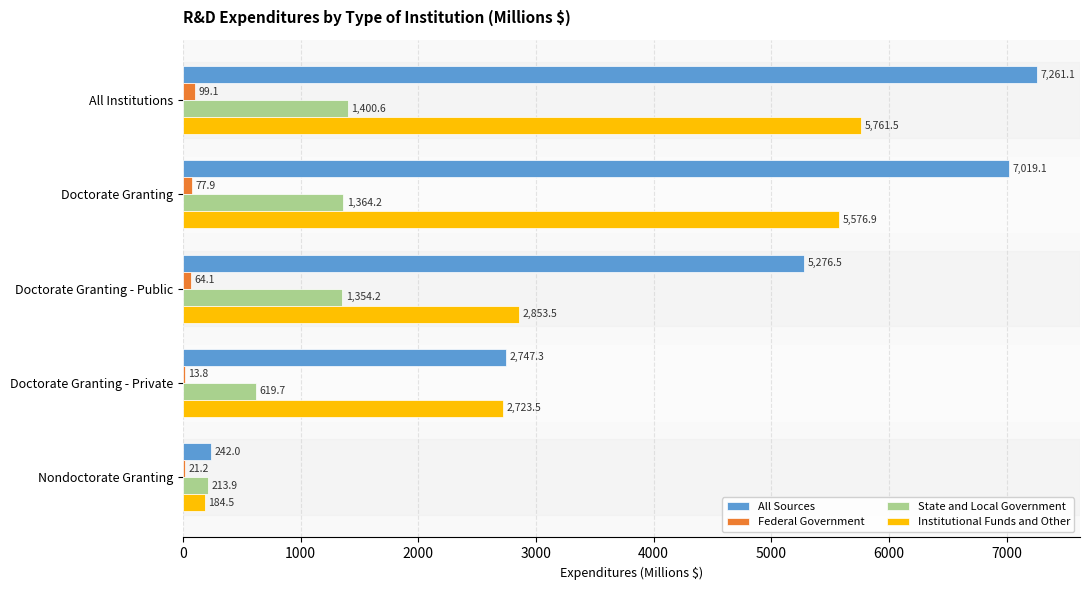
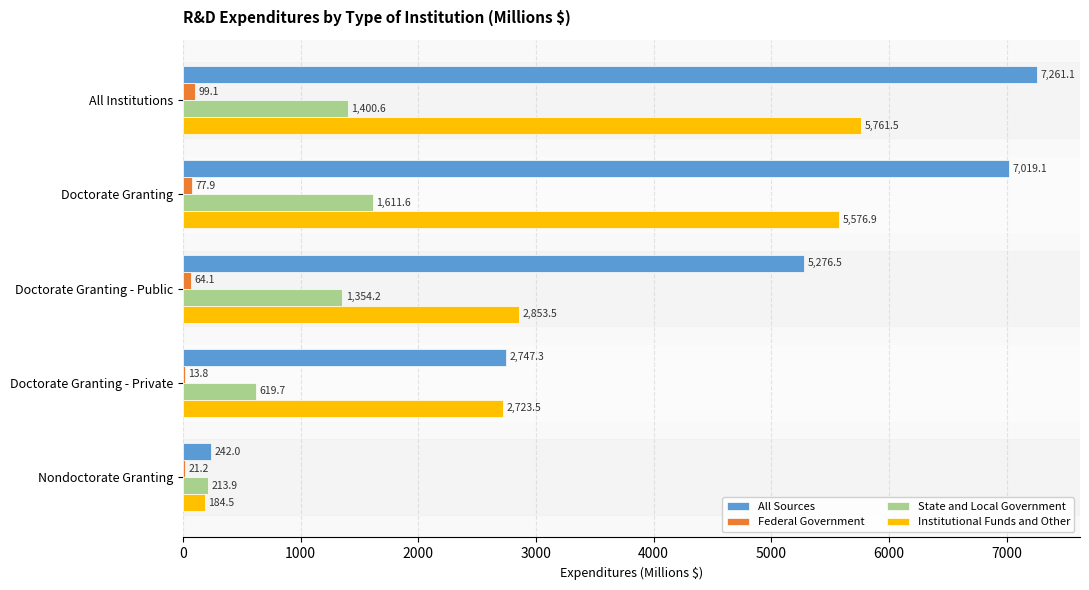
  {
    "All Sources": {
      "All Institutions": "7,261.1",
      "Doctorate Granting": "7,019.1",
      "Doctorate Granting - Public": "5,276.5",
      "Doctorate Granting - Private": "2,747.3",
      "Nondoctorate Granting": "242.0"
    },
    "Federal Government": {
      "All Institutions": "99.1",
      "Doctorate Granting": "77.9",
      "Doctorate Granting - Public": "64.1",
      "Doctorate Granting - Private": "13.8",
      "Nondoctorate Granting": "21.2"
    },
    "State and Local Government": {
      "All Institutions": "1,400.6",
-     "Doctorate Granting": "1,364.2",
+     "Doctorate Granting": "1,611.6",
      "Doctorate Granting - Public": "1,354.2",
      "Doctorate Granting - Private": "619.7",
      "Nondoctorate Granting": "213.9"
    },
    "Institutional Funds and Other": {
      "All Institutions": "5,761.5",
      "Doctorate Granting": "5,576.9",
      "Doctorate Granting - Public": "2,853.5",
      "Doctorate Granting - Private": "2,723.5",
      "Nondoctorate Granting": "184.5"
    }
  }
